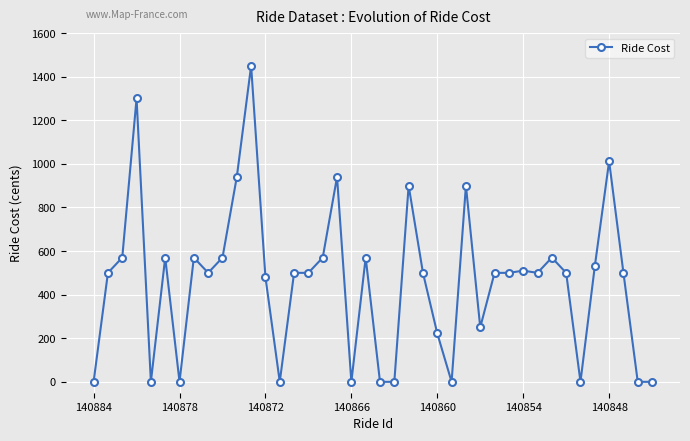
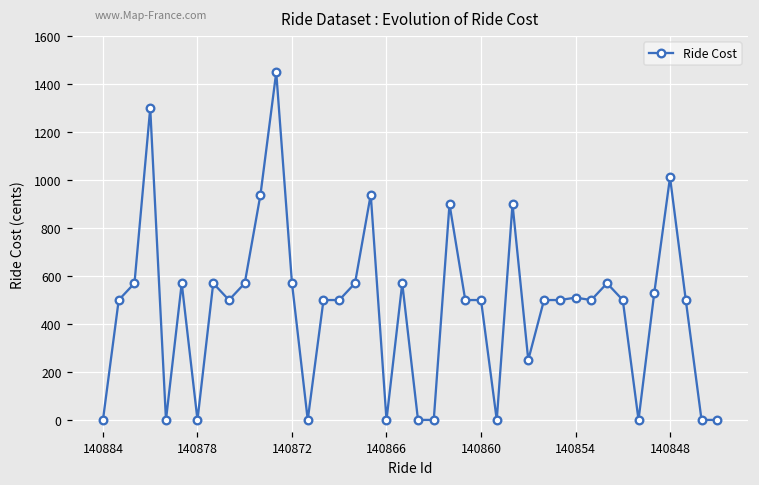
  {
    "140884": 0,
    "140878": 0,
-   "140872": 480,
+   "140872": 570,
    "140866": 0,
-   "140860": 220,
+   "140860": 500,
    "140854": 510,
    "140848": 1010
  }
